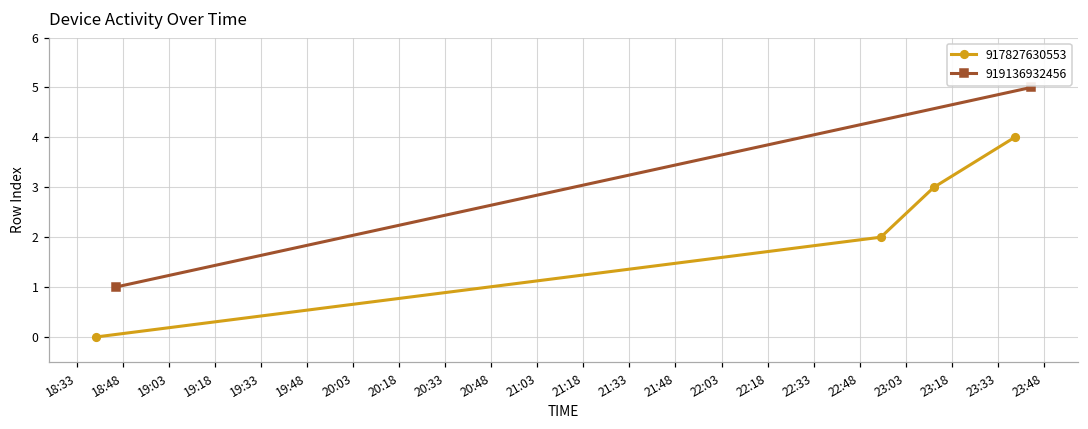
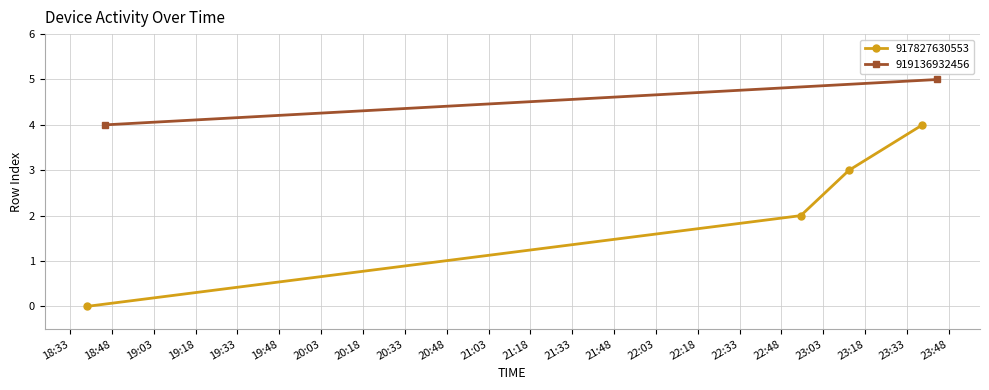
  {
    "919136932456": {
-     "18:48": 1,
+     "18:48": 4,
      "23:48": 5
    }
  }
